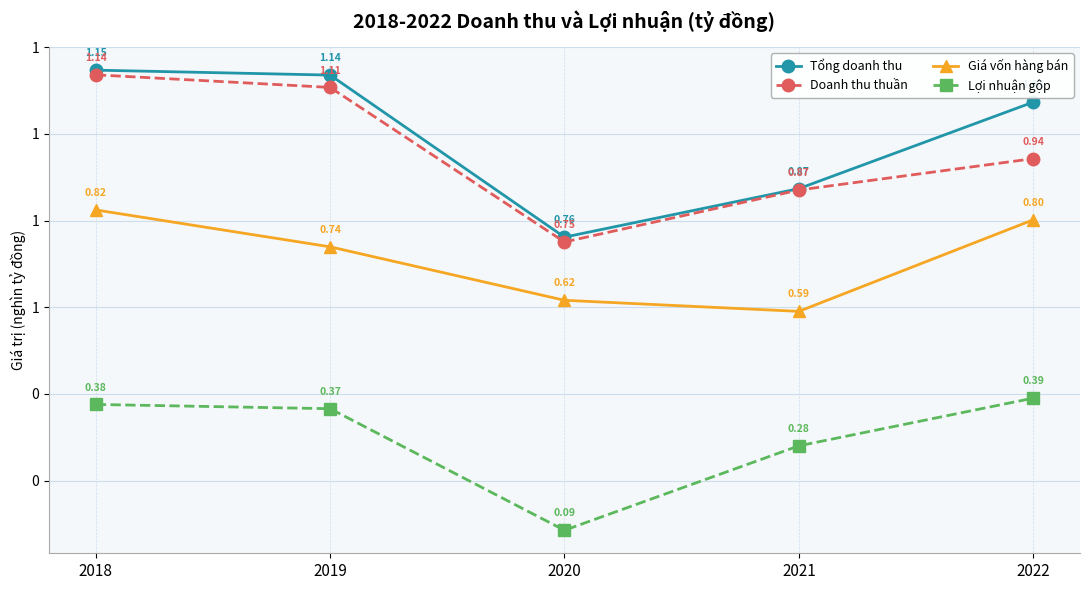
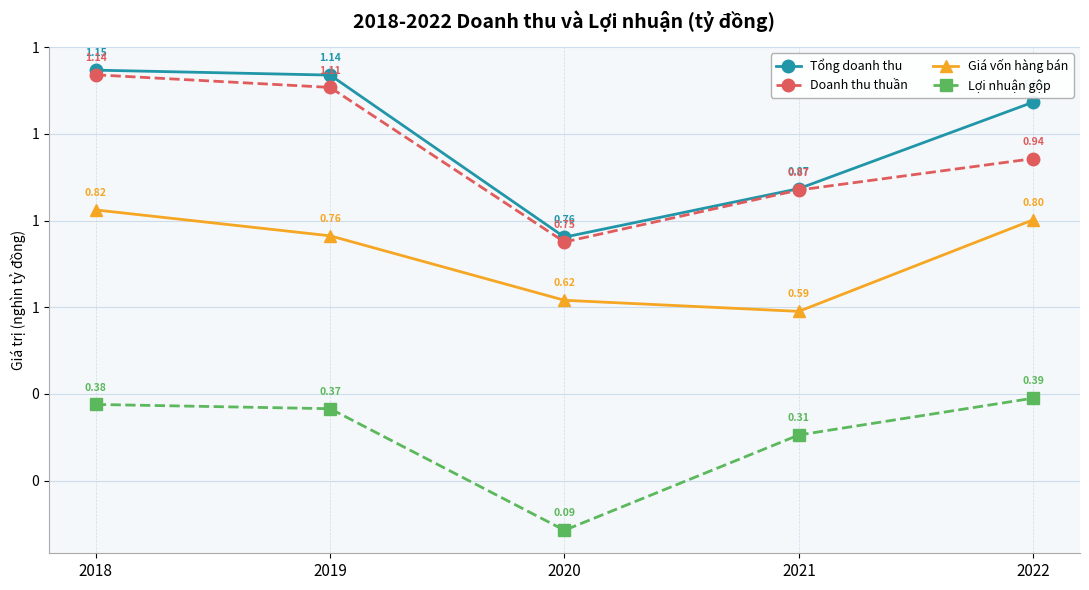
  {
    "Giá vốn hàng bán": {
-     "2019": 0.74
+     "2019": 0.76
    },
    "Lợi nhuận gộp": {
-     "2021": 0.28
+     "2021": 0.31
    }
  }
